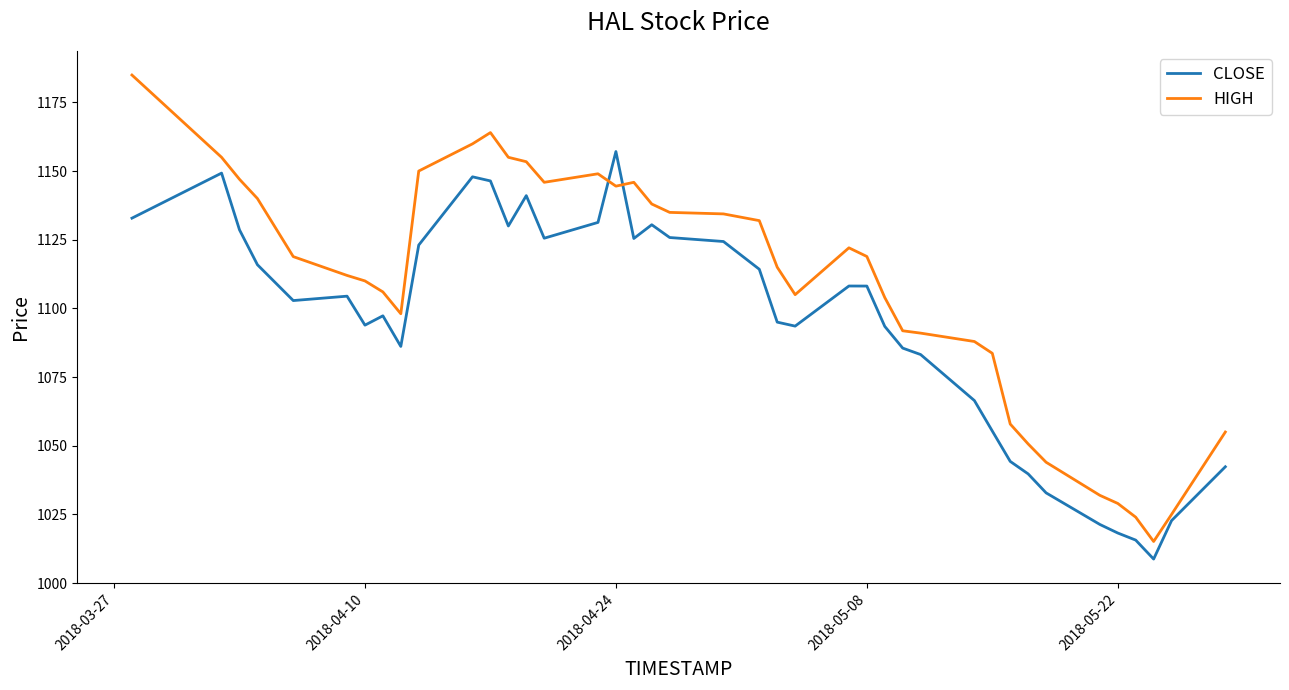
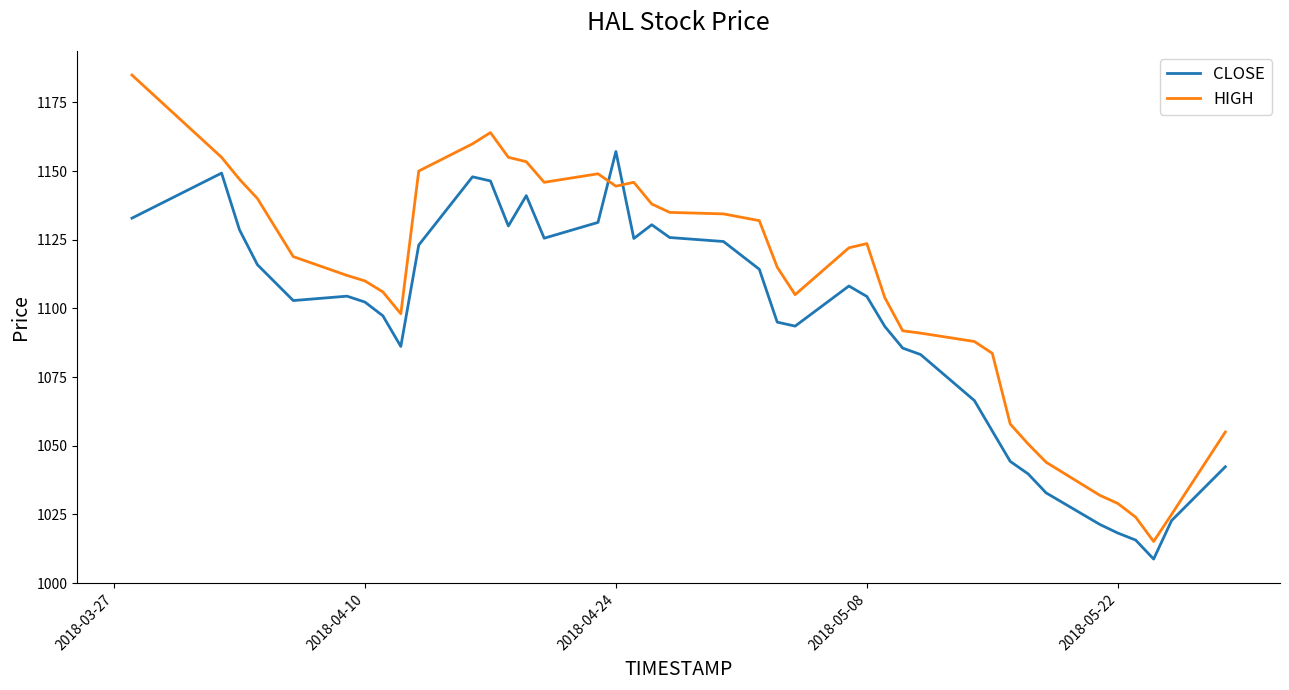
  {
    "CLOSE": {
-     "2018-04-10": 1094,
+     "2018-04-10": 1102,
      "2018-04-24": 1157,
-     "2018-05-08": 1108,
+     "2018-05-08": 1104,
      "2018-05-22": 1018
    },
    "HIGH": {
      "2018-04-10": 1110,
      "2018-04-24": 1145,
-     "2018-05-08": 1119,
+     "2018-05-08": 1124,
      "2018-05-22": 1029
    }
  }
